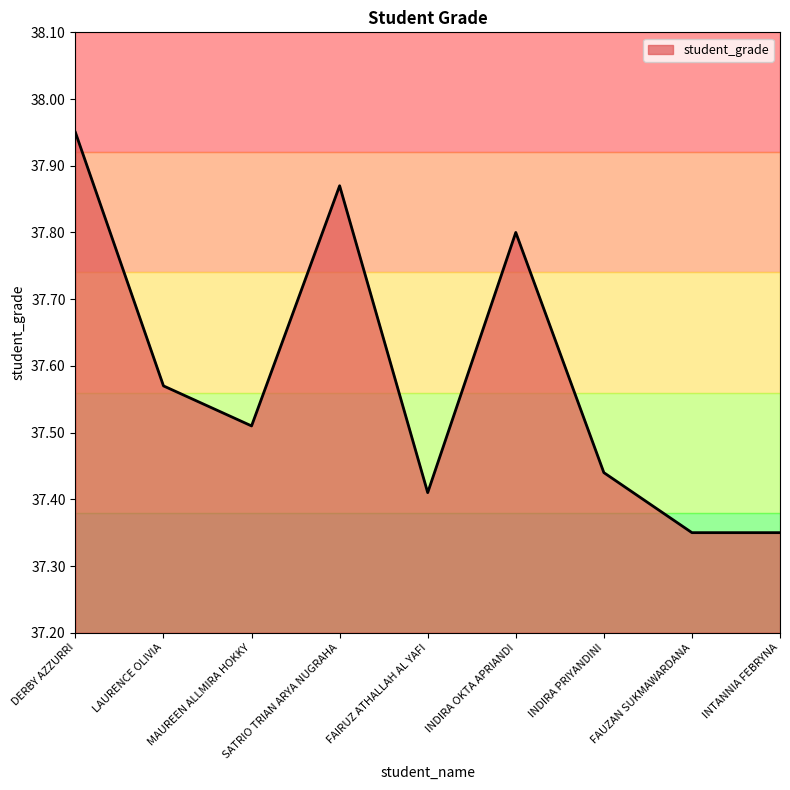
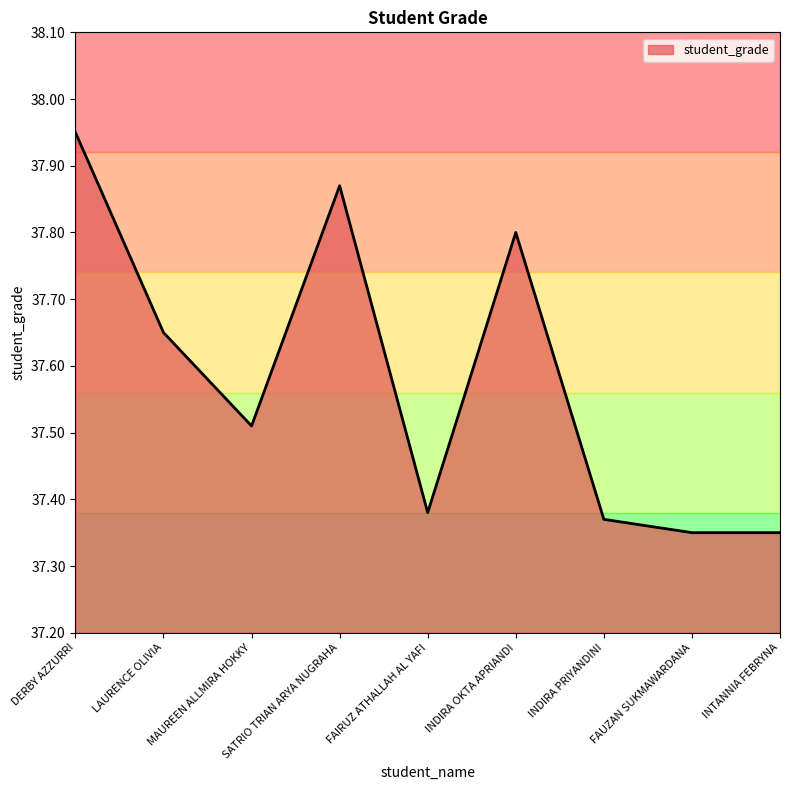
  {
    "DERBY AZZURRI": 37.95,
-   "LAURENCE OLIVIA": 37.57,
+   "LAURENCE OLIVIA": 37.65,
    "MAUREEN ALLMIRA HOKKY": 37.51,
    "SATRIO TRIAN ARYA NUGRAHA": 37.87,
-   "FAIRUZ ATHALLAH AL YAFI": 37.41,
+   "FAIRUZ ATHALLAH AL YAFI": 37.38,
    "INDIRA OKTA APRIANDI": 37.80,
-   "INDIRA PRIYANDINI": 37.44,
+   "INDIRA PRIYANDINI": 37.37,
    "FAUZAN SUKMAWARDANA": 37.35,
    "INTANNIA FEBRYNA": 37.35
  }
